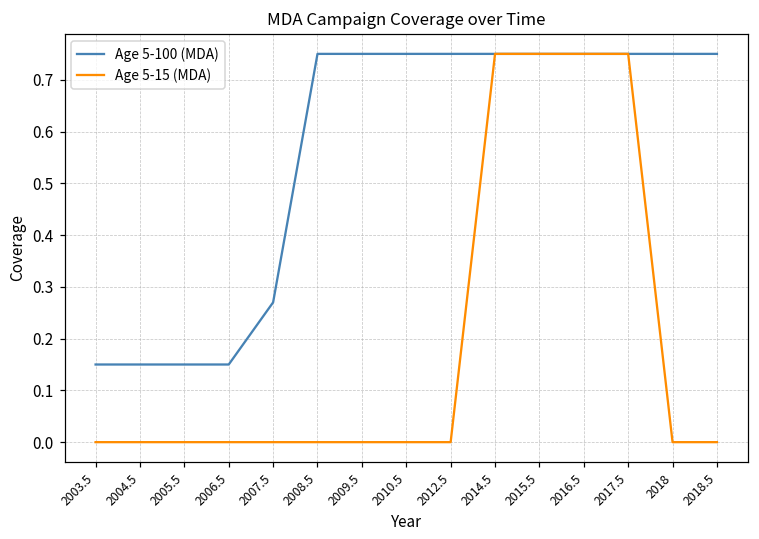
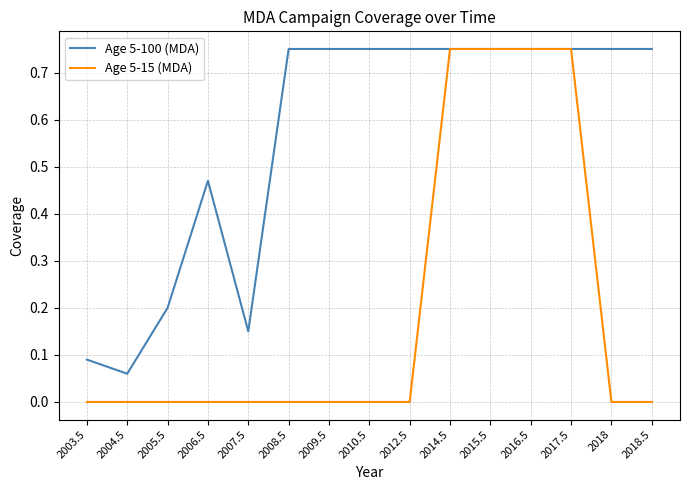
  {
    "Age 5-100 (MDA)": {
-     "2003.5": 0.15,
-     "2004.5": 0.15,
-     "2005.5": 0.15,
-     "2006.5": 0.15,
-     "2007.5": 0.27,
+     "2003.5": 0.09,
+     "2004.5": 0.06,
+     "2005.5": 0.20,
+     "2006.5": 0.47,
+     "2007.5": 0.15,
      "2008.5": 0.75,
      "2009.5": 0.75,
      "2010.5": 0.75,
      "2012.5": 0.75,
      "2018": 0.75,
      "2018.5": 0.75
    },
    "Age 5-15 (MDA)": {
      "2003.5": 0.00,
      "2004.5": 0.00,
      "2005.5": 0.00,
      "2006.5": 0.00,
      "2007.5": 0.00,
      "2008.5": 0.00,
      "2009.5": 0.00,
      "2010.5": 0.00,
      "2012.5": 0.00,
      "2018": 0.00,
      "2018.5": 0.00
    }
  }
